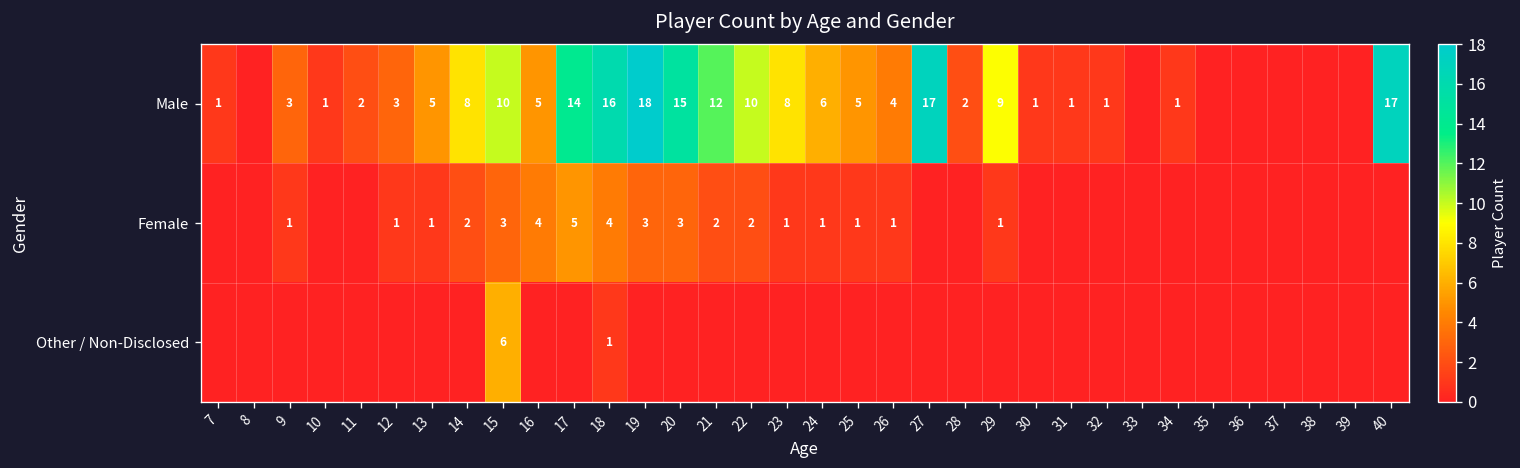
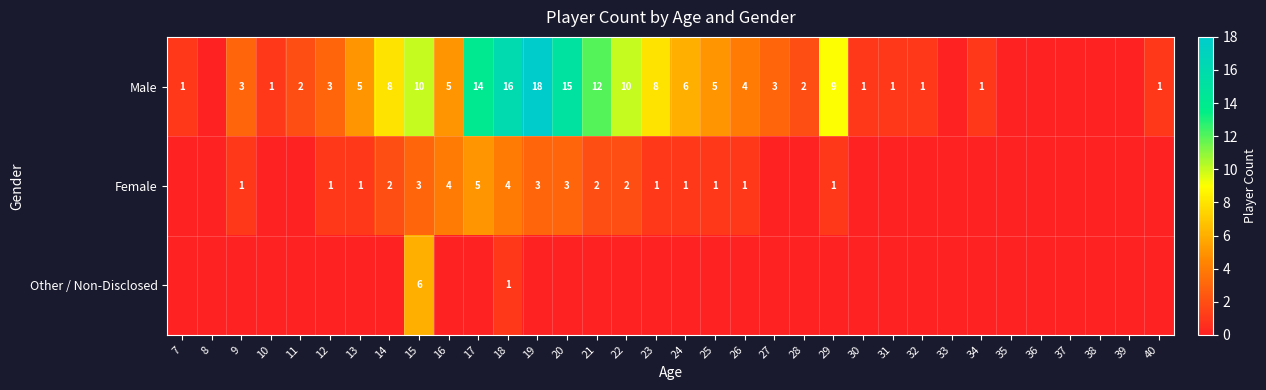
  {
    "Male": {
      "7": 1,
      "9": 3,
      "10": 1,
      "11": 2,
      "12": 3,
      "13": 5,
      "14": 8,
      "15": 10,
      "16": 5,
      "17": 14,
      "18": 16,
      "19": 18,
      "20": 15,
      "21": 12,
      "22": 10,
      "23": 8,
      "24": 6,
      "25": 5,
      "26": 4,
-     "27": 17,
+     "27": 3,
      "28": 2,
      "29": 9,
      "30": 1,
      "31": 1,
      "32": 1,
      "34": 1,
-     "40": 17
+     "40": 1
    },
    "Female": {
      "9": 1,
      "12": 1,
      "13": 1,
      "14": 2,
      "15": 3,
      "16": 4,
      "17": 5,
      "18": 4,
      "19": 3,
      "20": 3,
      "21": 2,
      "22": 2,
      "23": 1,
      "24": 1,
      "25": 1,
      "26": 1,
      "29": 1
    },
    "Other / Non-Disclosed": {
      "15": 6,
      "18": 1
    }
  }
